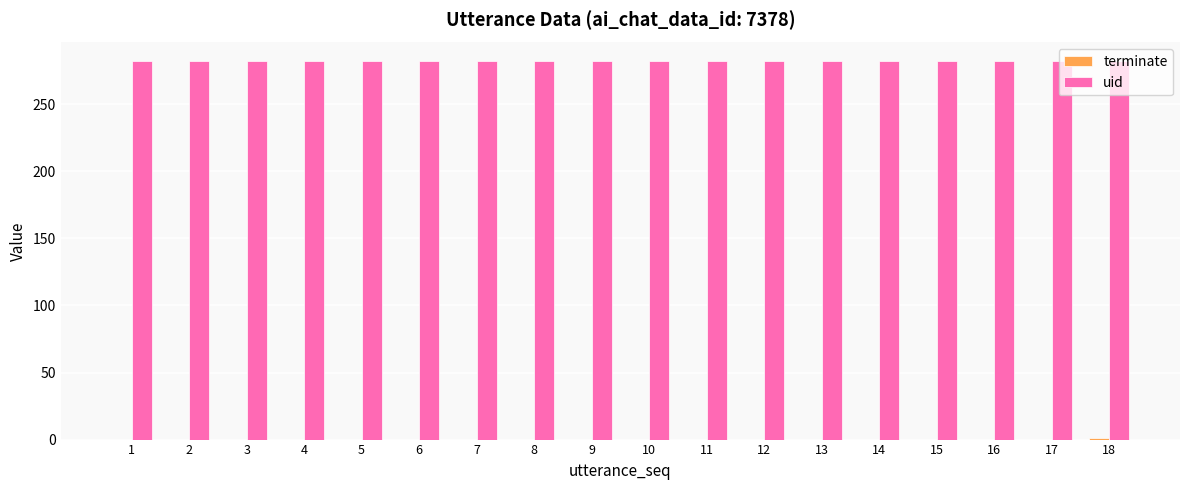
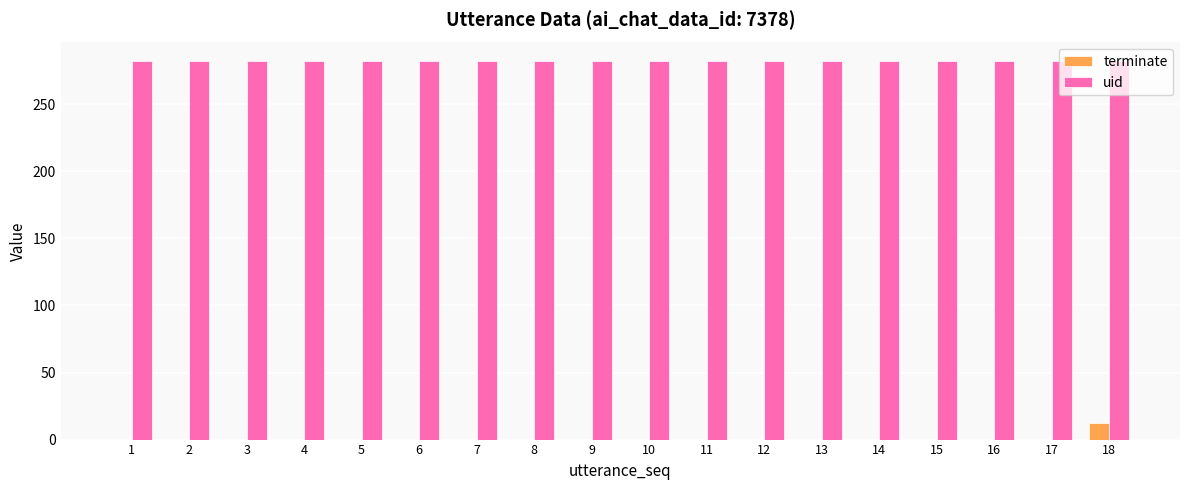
  {
    "terminate": {
      "1": 0,
      "2": 0,
      "3": 0,
      "4": 0,
      "5": 0,
      "6": 0,
      "7": 0,
      "8": 0,
      "9": 0,
      "10": 0,
      "11": 0,
      "12": 0,
      "13": 0,
      "14": 0,
      "15": 0,
      "16": 0,
      "17": 0,
-     "18": 1
+     "18": 12
    },
    "uid": {
      "1": 282,
      "2": 282,
      "3": 282,
      "4": 282,
      "5": 282,
      "6": 282,
      "7": 282,
      "8": 282,
      "9": 282,
      "10": 282,
      "11": 282,
      "12": 282,
      "13": 282,
      "14": 282,
      "15": 282,
      "16": 282
    }
  }
